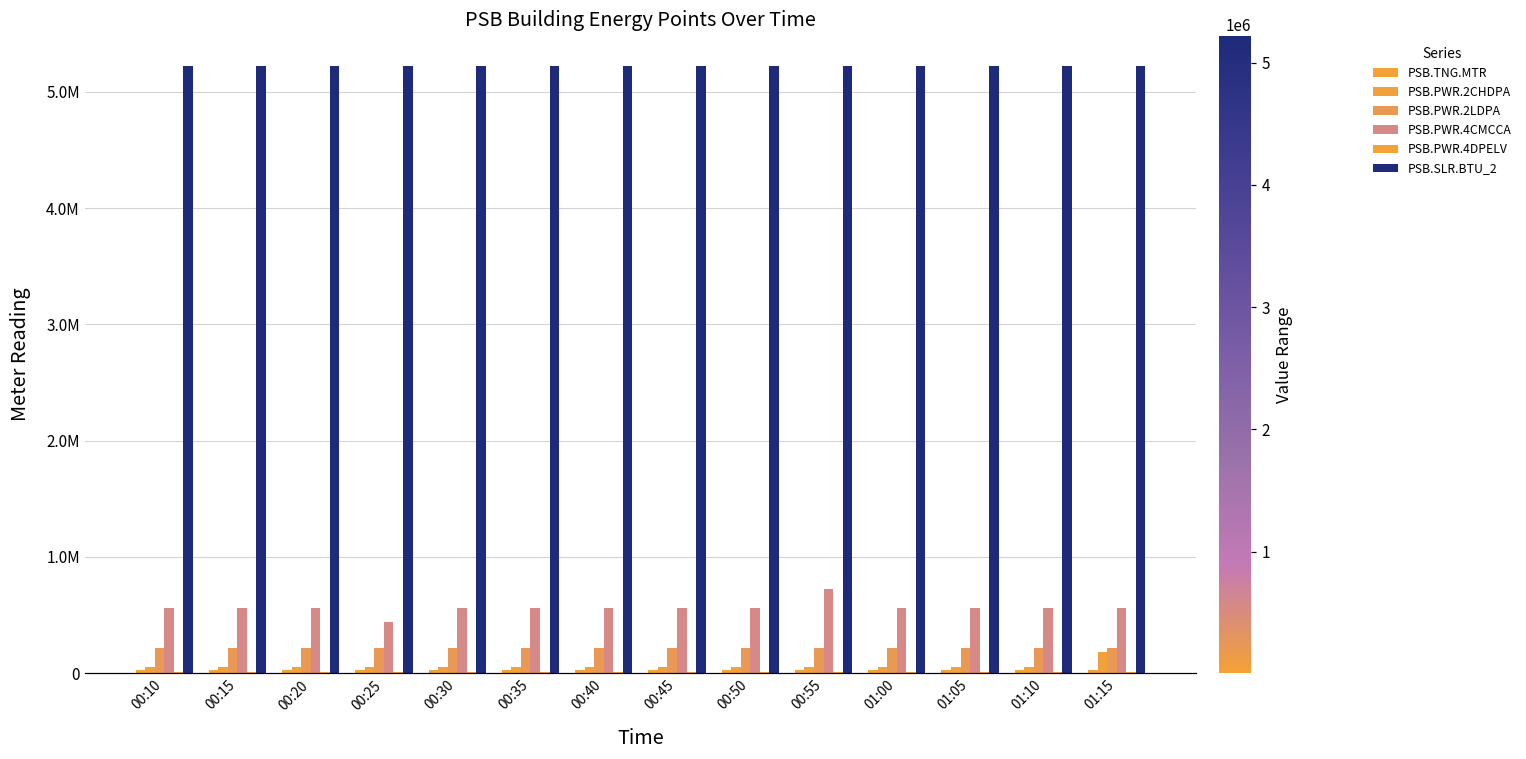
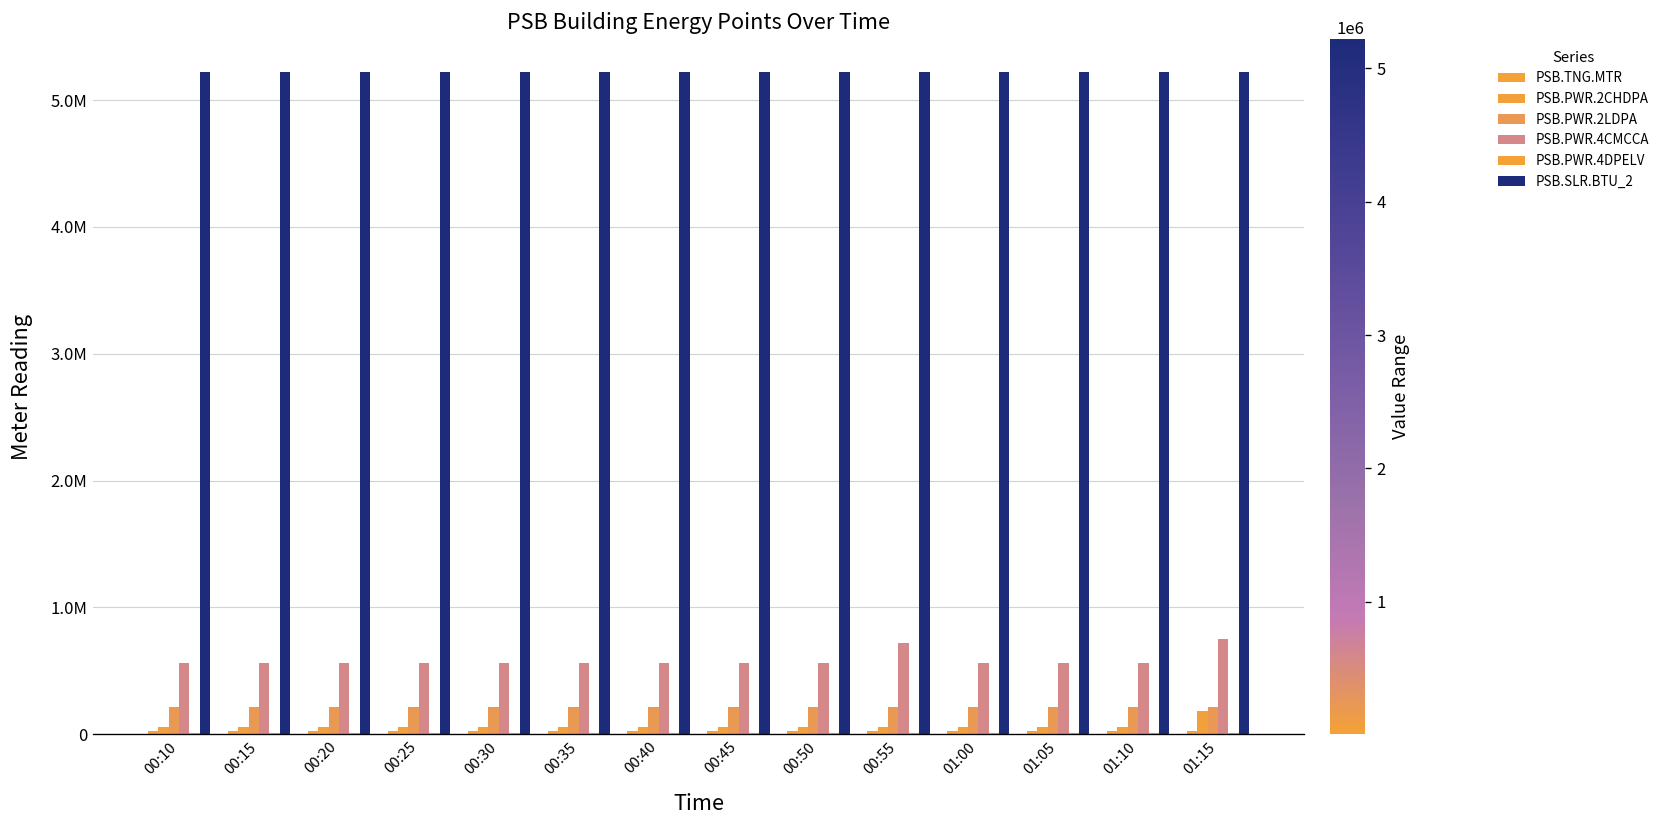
  {
    "PSB.PWR.4CMCCA": {
      "00:10": 560000,
      "00:15": 560000,
      "00:20": 560000,
-     "00:25": 440000,
+     "00:25": 560000,
      "00:30": 560000,
      "00:35": 560000,
      "00:40": 560000,
      "00:45": 560000,
      "00:50": 560000,
      "00:55": 720000,
      "01:00": 560000,
      "01:05": 560000,
      "01:10": 560000,
-     "01:15": 560000
+     "01:15": 750000
    },
    "PSB.SLR.BTU_2": {
      "00:10": 5220000,
      "00:15": 5220000,
      "00:20": 5220000,
      "00:25": 5220000,
      "00:30": 5220000,
      "00:35": 5220000,
      "00:40": 5220000,
      "00:45": 5220000,
      "00:50": 5220000,
      "00:55": 5220000,
      "01:00": 5220000,
      "01:05": 5220000,
      "01:10": 5220000,
      "01:15": 5220000
    }
  }
